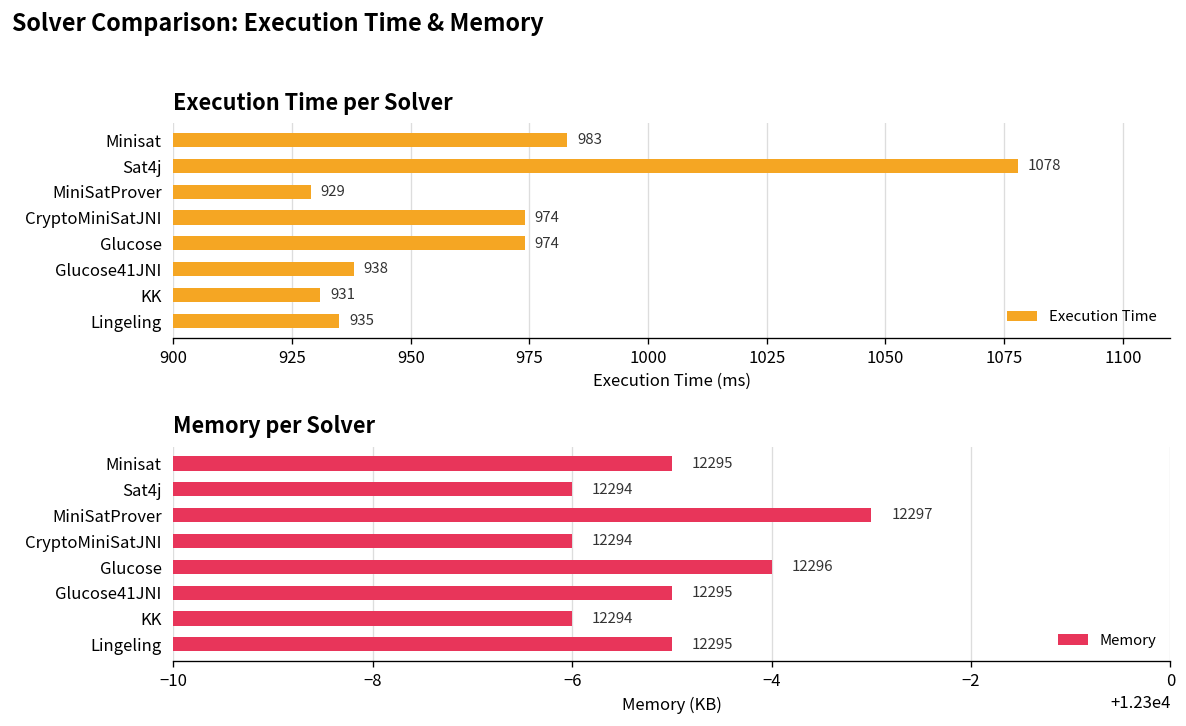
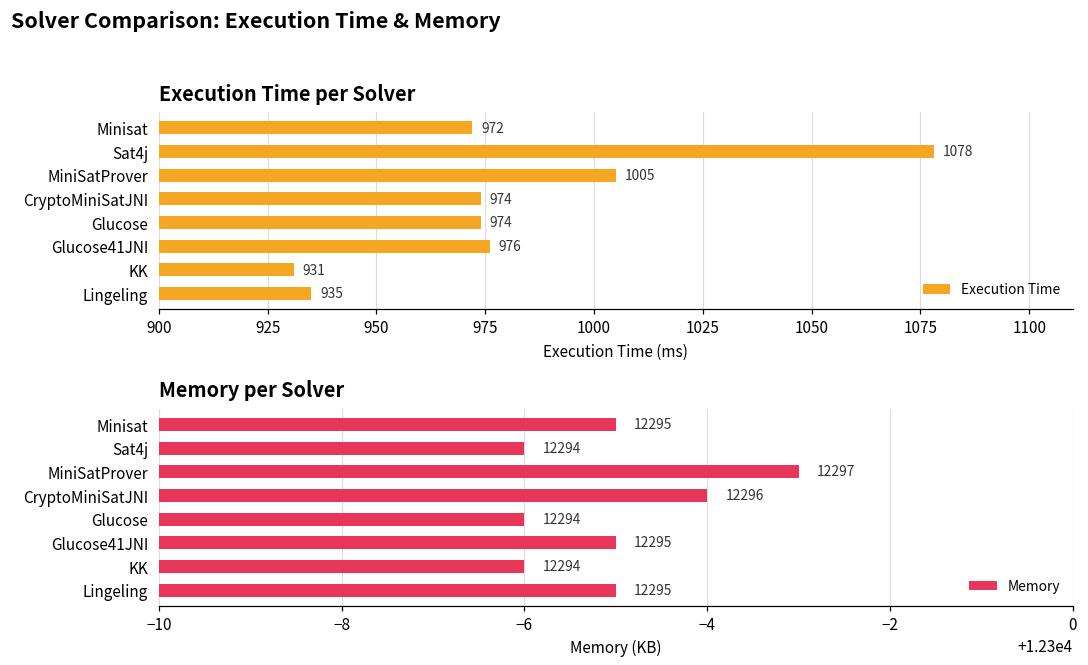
  {
    "Execution Time per Solver": {
-     "Minisat": 983,
+     "Minisat": 972,
      "Sat4j": 1078,
-     "MiniSatProver": 929,
+     "MiniSatProver": 1005,
      "CryptoMiniSatJNI": 974,
      "Glucose": 974,
-     "Glucose41JNI": 938,
+     "Glucose41JNI": 976,
      "KK": 931,
      "Lingeling": 935
    },
    "Memory per Solver": {
      "Minisat": 12295,
      "Sat4j": 12294,
      "MiniSatProver": 12297,
-     "CryptoMiniSatJNI": 12294,
-     "Glucose": 12296,
+     "CryptoMiniSatJNI": 12296,
+     "Glucose": 12294,
      "Glucose41JNI": 12295,
      "KK": 12294,
      "Lingeling": 12295
    }
  }
